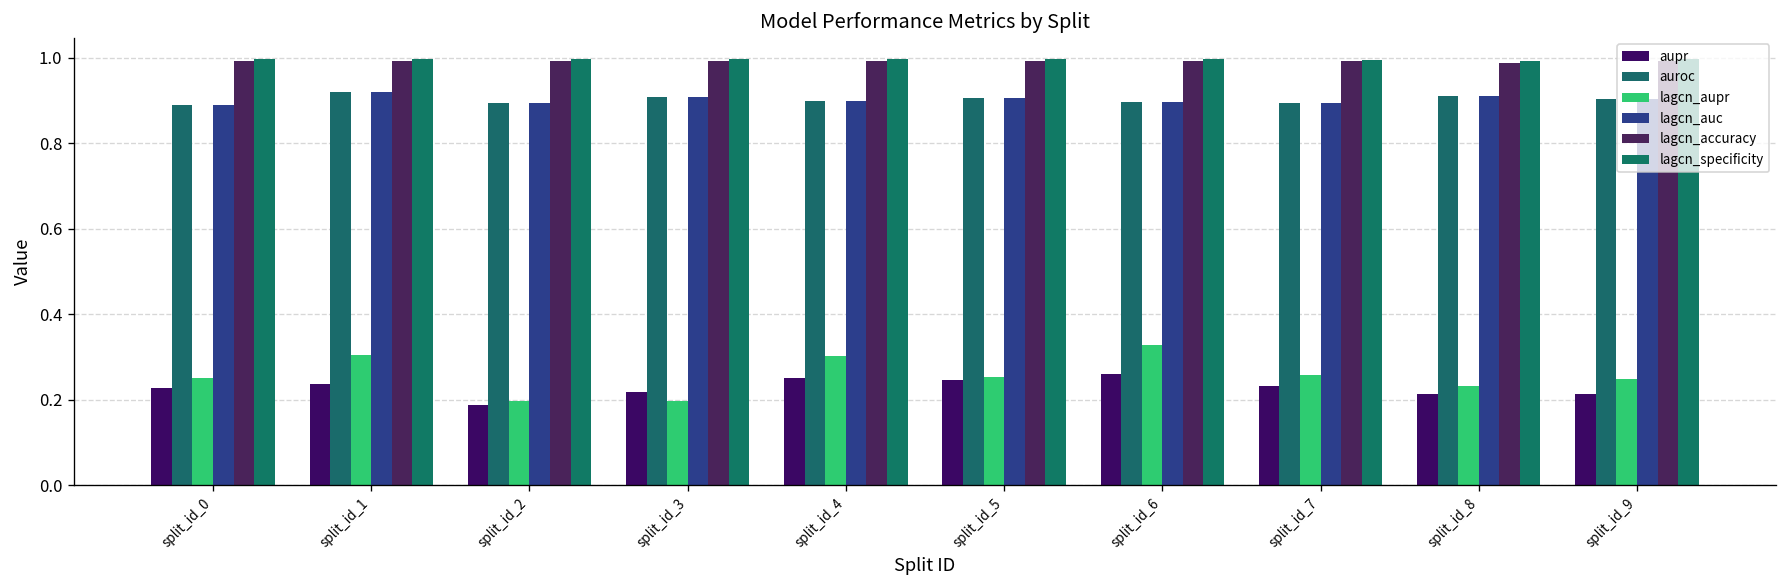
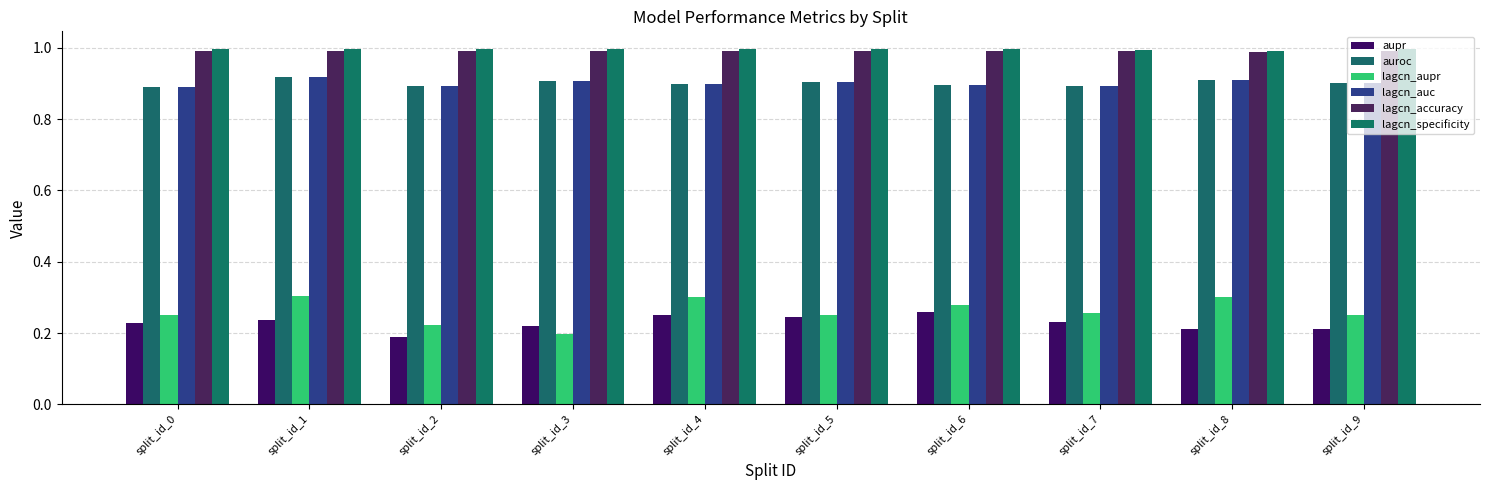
  {
    "lagcn_aupr": {
      "split_id_0": 0.25,
      "split_id_1": 0.30,
-     "split_id_2": 0.20,
+     "split_id_2": 0.22,
      "split_id_3": 0.20,
      "split_id_4": 0.30,
      "split_id_5": 0.25,
-     "split_id_6": 0.33,
+     "split_id_6": 0.28,
      "split_id_7": 0.26,
-     "split_id_8": 0.23,
+     "split_id_8": 0.30,
      "split_id_9": 0.25
    }
  }
